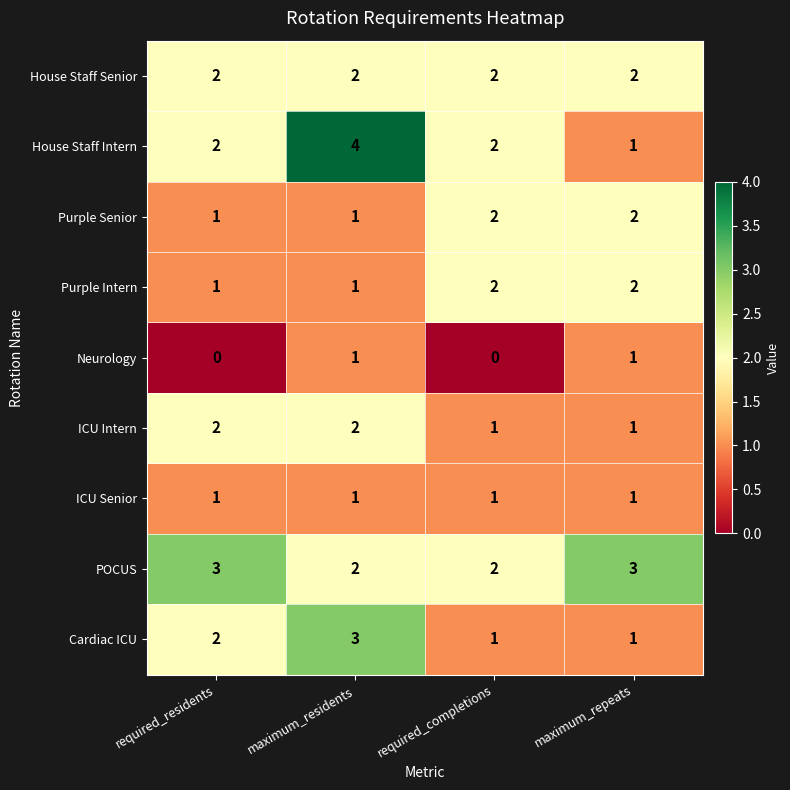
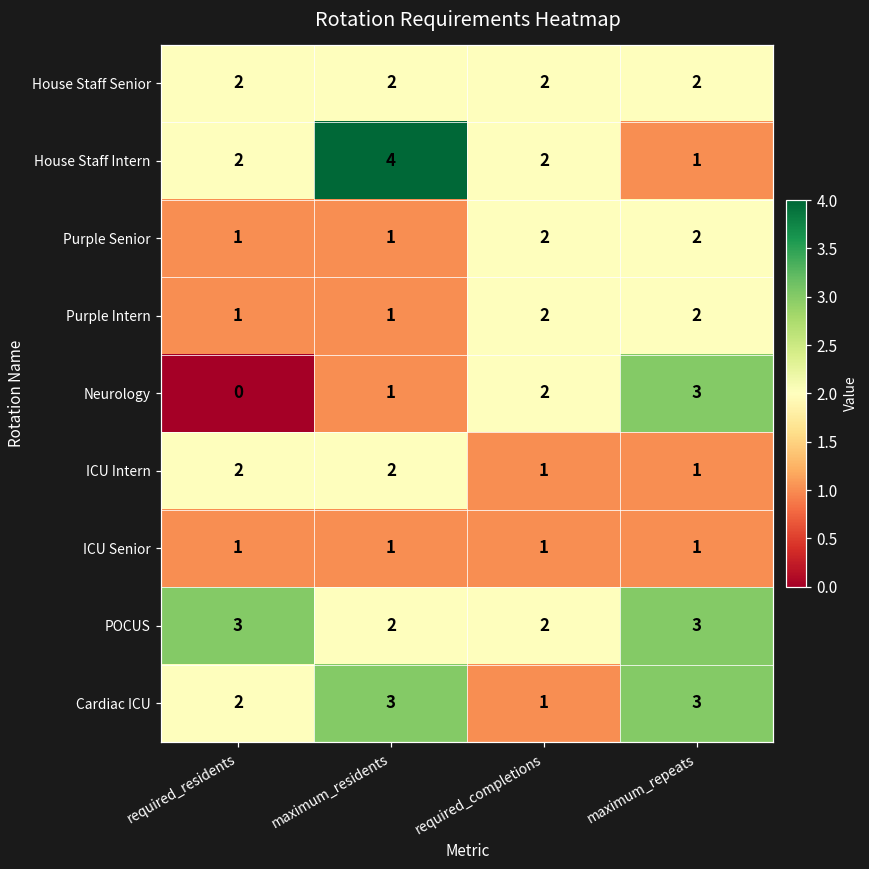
  {
    "House Staff Senior": {
      "required_residents": 2,
      "maximum_residents": 2,
      "required_completions": 2,
      "maximum_repeats": 2
    },
    "House Staff Intern": {
      "required_residents": 2,
      "maximum_residents": 4,
      "required_completions": 2,
      "maximum_repeats": 1
    },
    "Purple Senior": {
      "required_residents": 1,
      "maximum_residents": 1,
      "required_completions": 2,
      "maximum_repeats": 2
    },
    "Purple Intern": {
      "required_residents": 1,
      "maximum_residents": 1,
      "required_completions": 2,
      "maximum_repeats": 2
    },
    "Neurology": {
      "required_residents": 0,
      "maximum_residents": 1,
-     "required_completions": 0,
-     "maximum_repeats": 1
+     "required_completions": 2,
+     "maximum_repeats": 3
    },
    "ICU Intern": {
      "required_residents": 2,
      "maximum_residents": 2,
      "required_completions": 1,
      "maximum_repeats": 1
    },
    "ICU Senior": {
      "required_residents": 1,
      "maximum_residents": 1,
      "required_completions": 1,
      "maximum_repeats": 1
    },
    "POCUS": {
      "required_residents": 3,
      "maximum_residents": 2,
      "required_completions": 2,
      "maximum_repeats": 3
    },
    "Cardiac ICU": {
      "required_residents": 2,
      "maximum_residents": 3,
      "required_completions": 1,
-     "maximum_repeats": 1
+     "maximum_repeats": 3
    }
  }
